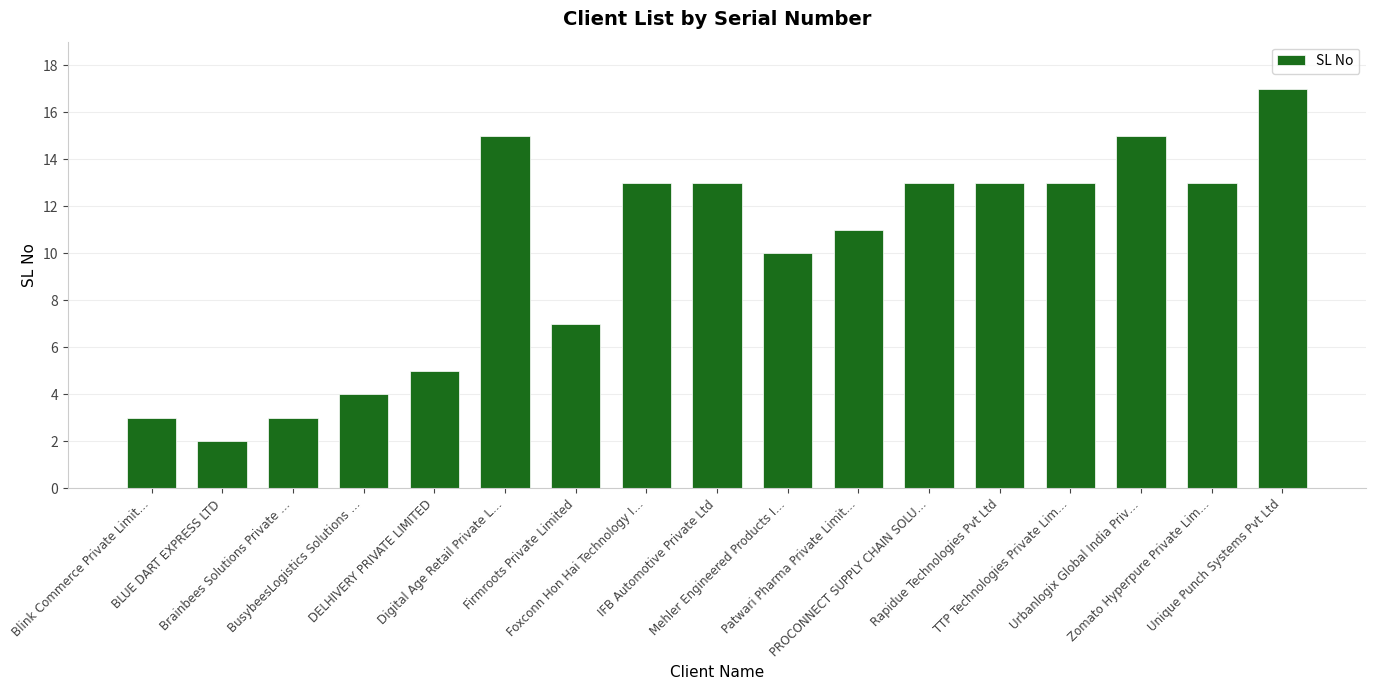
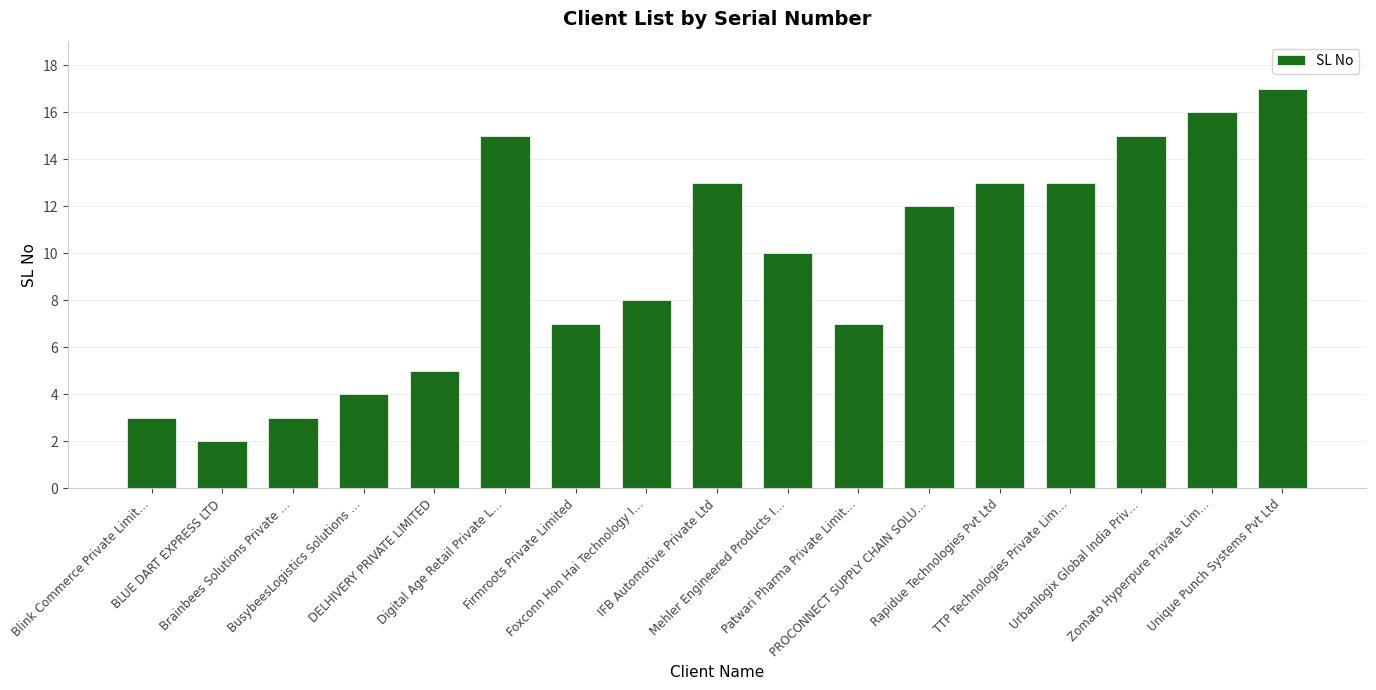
  {
    "Blink Commerce Private Limit…": 3,
    "BLUE DART EXPRESS LTD": 2,
    "Brainbees Solutions Private …": 3,
    "BusybeesLogistics Solutions …": 4,
    "DELHIVERY PRIVATE LIMITED": 5,
    "Digital Age Retail Private L…": 15,
    "Firmroots Private Limited": 7,
-   "Foxconn Hon Hai Technology I…": 13,
+   "Foxconn Hon Hai Technology I…": 8,
    "IFB Automotive Private Ltd": 13,
    "Mehler Engineered Products I…": 10,
-   "Patwari Pharma Private Limit…": 11,
-   "PROCONNECT SUPPLY CHAIN SOLU…": 13,
+   "Patwari Pharma Private Limit…": 7,
+   "PROCONNECT SUPPLY CHAIN SOLU…": 12,
    "Rapidue Technologies Pvt Ltd": 13,
    "TTP Technologies Private Lim…": 13,
    "Urbanlogix Global India Priv…": 15,
-   "Zomato Hyperpure Private Lim…": 13,
+   "Zomato Hyperpure Private Lim…": 16,
    "Unique Punch Systems Pvt Ltd": 17
  }
